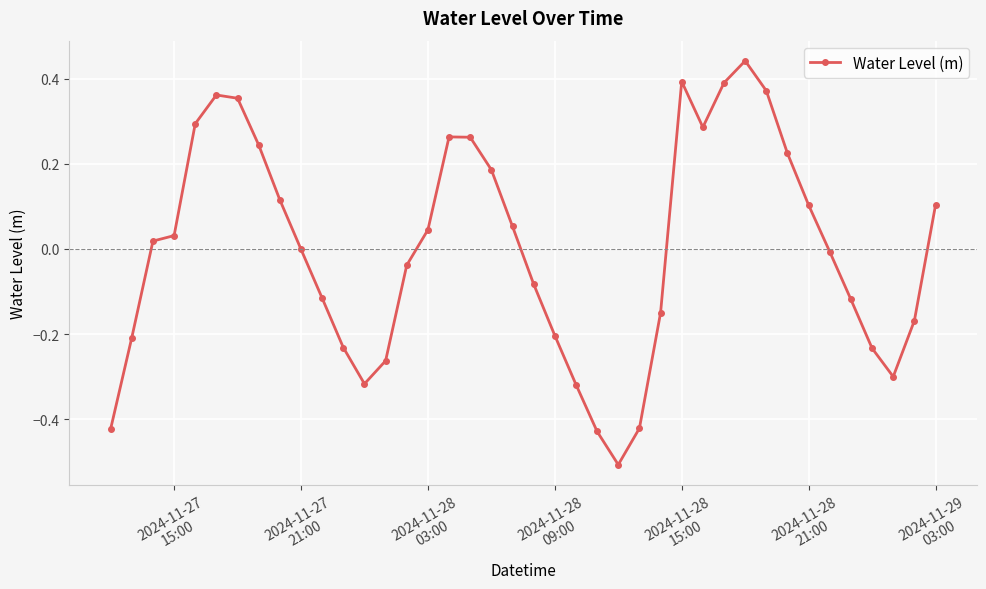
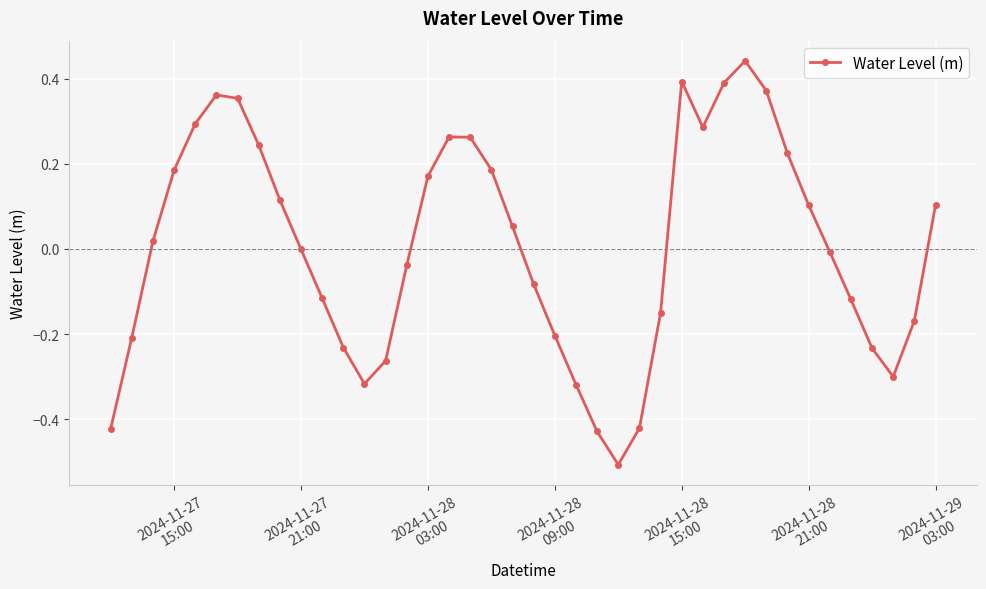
  {
-   "2024-11-27 15:00": 0.03,
+   "2024-11-27 15:00": 0.19,
    "2024-11-27 21:00": 0.00,
-   "2024-11-28 03:00": 0.04,
+   "2024-11-28 03:00": 0.17,
    "2024-11-28 09:00": -0.20,
    "2024-11-28 15:00": 0.39,
    "2024-11-28 21:00": 0.10,
    "2024-11-29 03:00": 0.10
  }
